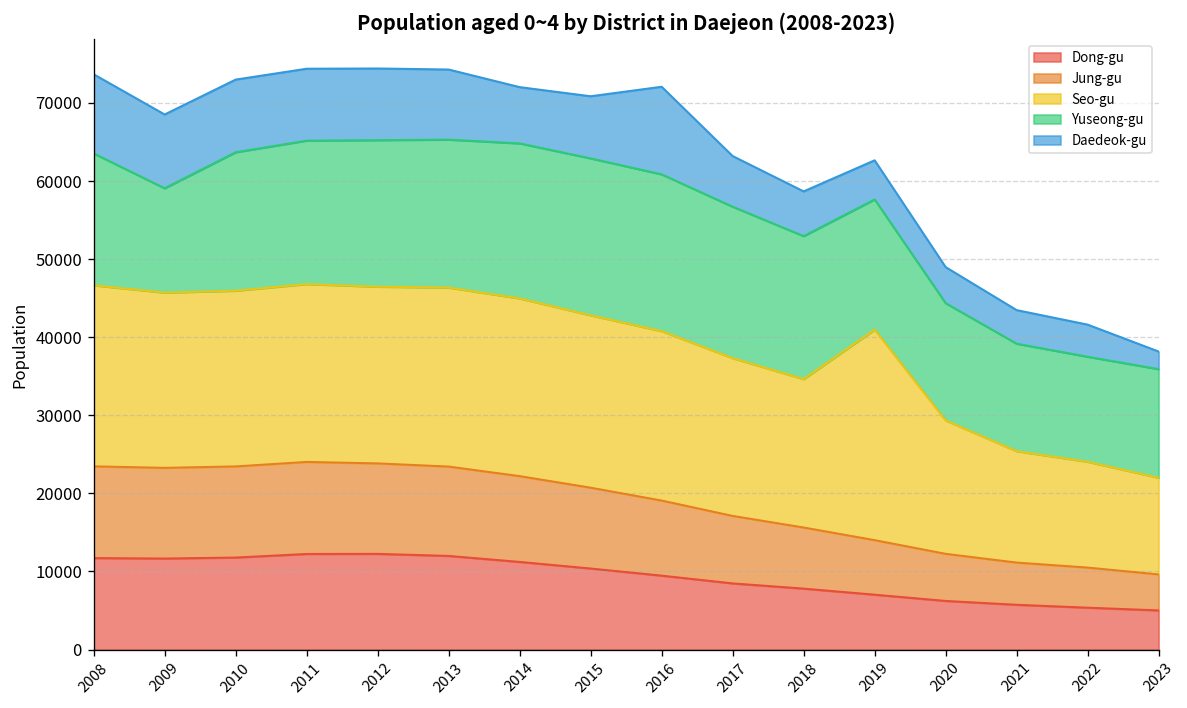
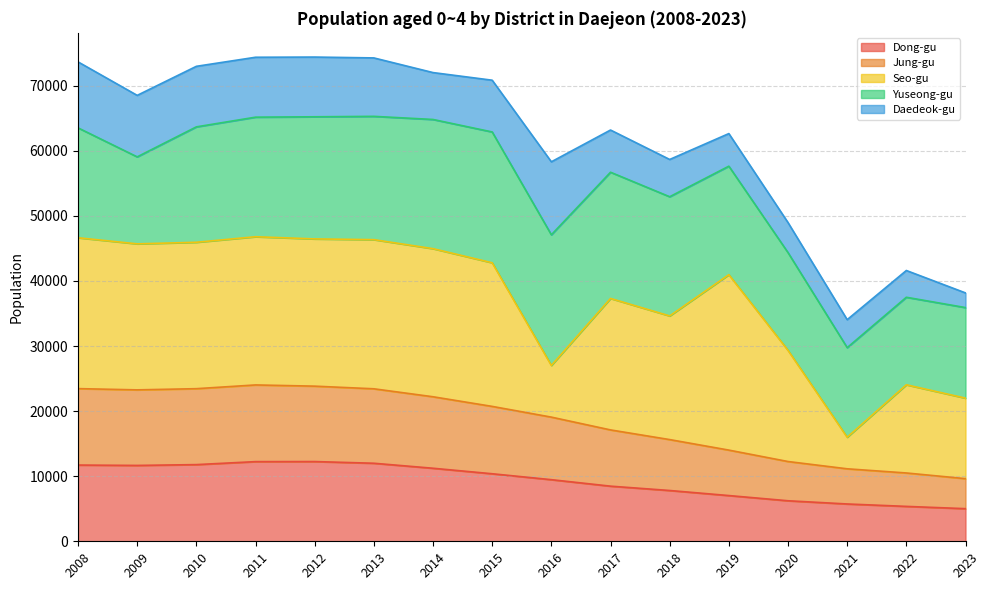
  {
    "Seo-gu": {
      "2008": 23000,
      "2009": 22000,
      "2010": 22000,
      "2011": 23000,
      "2012": 23000,
      "2013": 23000,
      "2014": 23000,
      "2015": 22000,
-     "2016": 22000,
+     "2016": 8000,
      "2017": 20000,
      "2018": 19000,
      "2019": 27000,
      "2020": 17000,
-     "2021": 14000,
+     "2021": 5000,
      "2022": 14000,
      "2023": 12000
    },
    "Yuseong-gu": {
      "2008": 17000,
      "2009": 13000,
      "2010": 18000,
      "2011": 18000,
      "2012": 19000,
      "2013": 19000,
      "2014": 20000,
      "2015": 20000,
      "2016": 20000,
      "2017": 19000,
      "2018": 18000,
      "2019": 17000,
      "2020": 15000,
      "2021": 14000,
      "2022": 13000,
      "2023": 14000
    },
    "Daedeok-gu": {
      "2008": 10000,
      "2009": 9000,
      "2010": 9000,
      "2011": 9000,
      "2012": 9000,
      "2013": 9000,
      "2014": 7000,
      "2015": 8000,
      "2016": 11000,
      "2017": 6000,
      "2018": 6000,
      "2019": 5000,
      "2020": 5000,
      "2021": 4000,
      "2022": 4000,
      "2023": 2000
    }
  }
